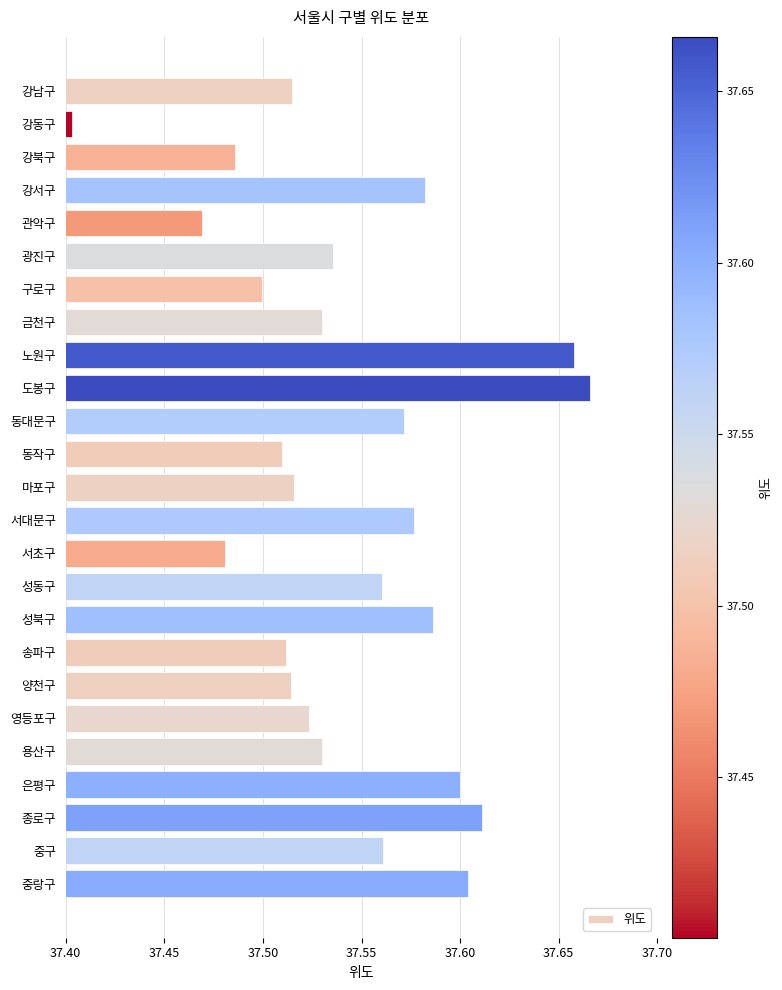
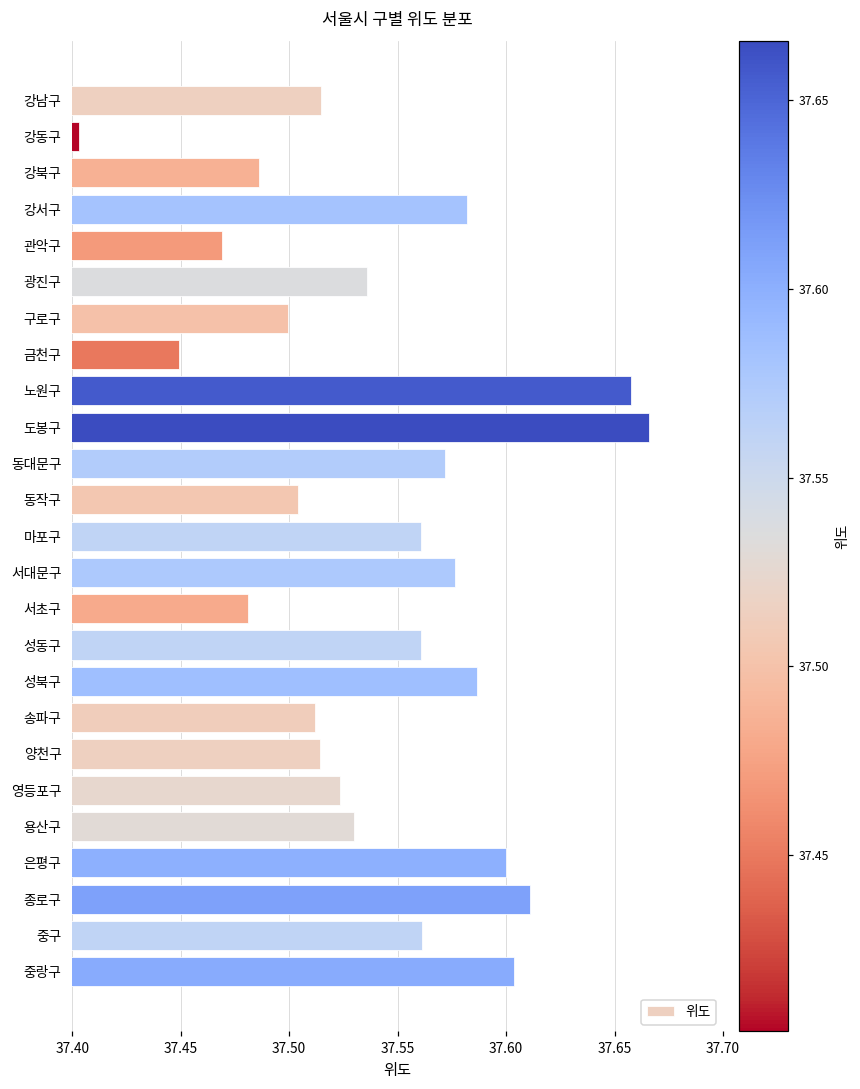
  {
    "강남구": 37.515,
    "강동구": 37.403,
    "강북구": 37.486,
    "강서구": 37.582,
    "관악구": 37.469,
    "광진구": 37.536,
    "구로구": 37.499,
-   "금천구": 37.530,
+   "금천구": 37.449,
    "노원구": 37.658,
    "도봉구": 37.666,
    "동대문구": 37.572,
-   "동작구": 37.510,
-   "마포구": 37.516,
+   "동작구": 37.504,
+   "마포구": 37.561,
    "서대문구": 37.576,
    "서초구": 37.481,
    "성동구": 37.561,
    "성북구": 37.586,
    "송파구": 37.512,
    "양천구": 37.514,
    "영등포구": 37.524,
    "용산구": 37.530,
    "은평구": 37.600,
    "종로구": 37.611,
    "중구": 37.561,
    "중랑구": 37.604
  }
